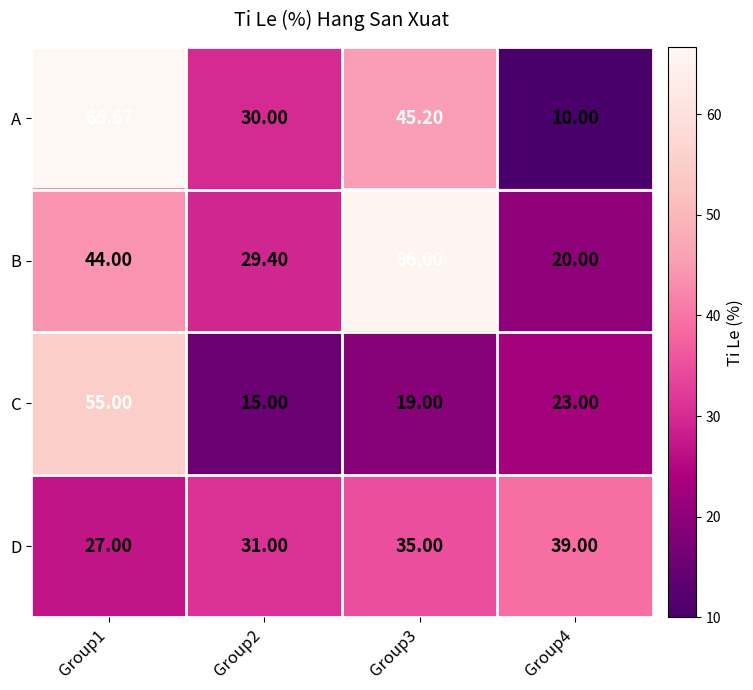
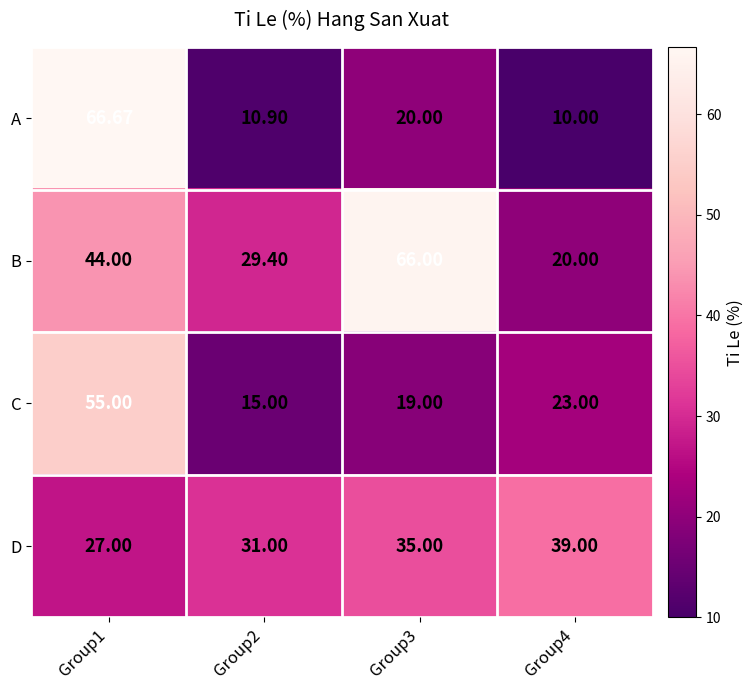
  {
    "A": {
-     "Group2": 30.00,
-     "Group3": 45.20,
+     "Group2": 10.90,
+     "Group3": 20.00,
      "Group4": 10.00
    },
    "B": {
      "Group1": 44.00,
      "Group2": 29.40,
      "Group4": 20.00
    },
    "C": {
      "Group1": 55.00,
      "Group2": 15.00,
      "Group3": 19.00,
      "Group4": 23.00
    },
    "D": {
      "Group1": 27.00,
      "Group2": 31.00,
      "Group3": 35.00,
      "Group4": 39.00
    }
  }
